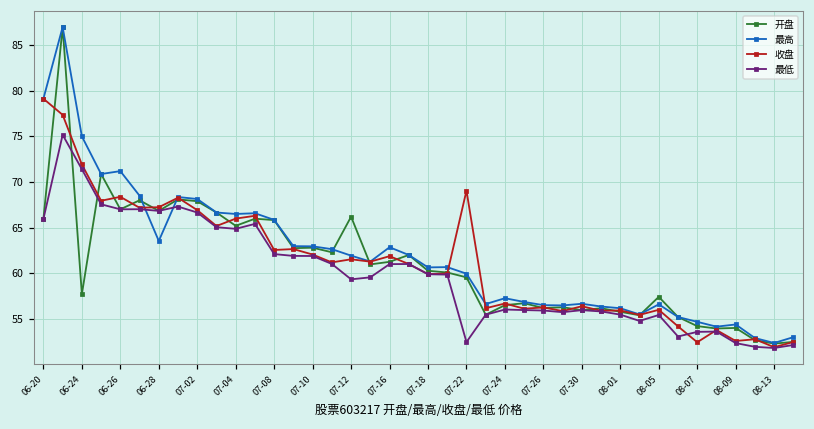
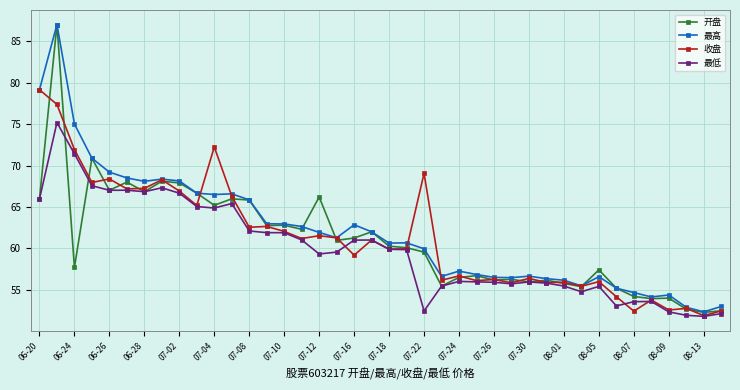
  {
    "开盘": {
      "06-24": 58,
      "07-04": 65,
      "07-12": 66,
      "07-18": 60,
      "07-22": 60,
      "08-05": 57,
      "08-07": 54,
      "08-09": 54
    },
    "最高": {
      "06-24": 75,
-     "06-26": 71,
-     "06-28": 64,
+     "06-26": 69,
+     "06-28": 68,
      "07-04": 67,
      "07-12": 62,
      "07-16": 63,
      "07-18": 61,
      "07-22": 60,
      "07-24": 57,
      "08-05": 57,
      "08-07": 55,
      "08-09": 54
    },
    "收盘": {
      "06-24": 72,
      "06-26": 68,
      "06-28": 67,
-     "07-04": 66,
+     "07-04": 72,
      "07-08": 63,
      "07-12": 62,
-     "07-16": 62,
+     "07-16": 59,
      "07-22": 69,
      "08-05": 56,
      "08-07": 52
    },
    "最低": {
      "06-24": 71,
      "07-04": 65,
      "07-08": 62,
      "07-12": 59,
      "07-22": 52,
      "07-24": 56,
      "08-05": 55,
      "08-07": 54
    }
  }
